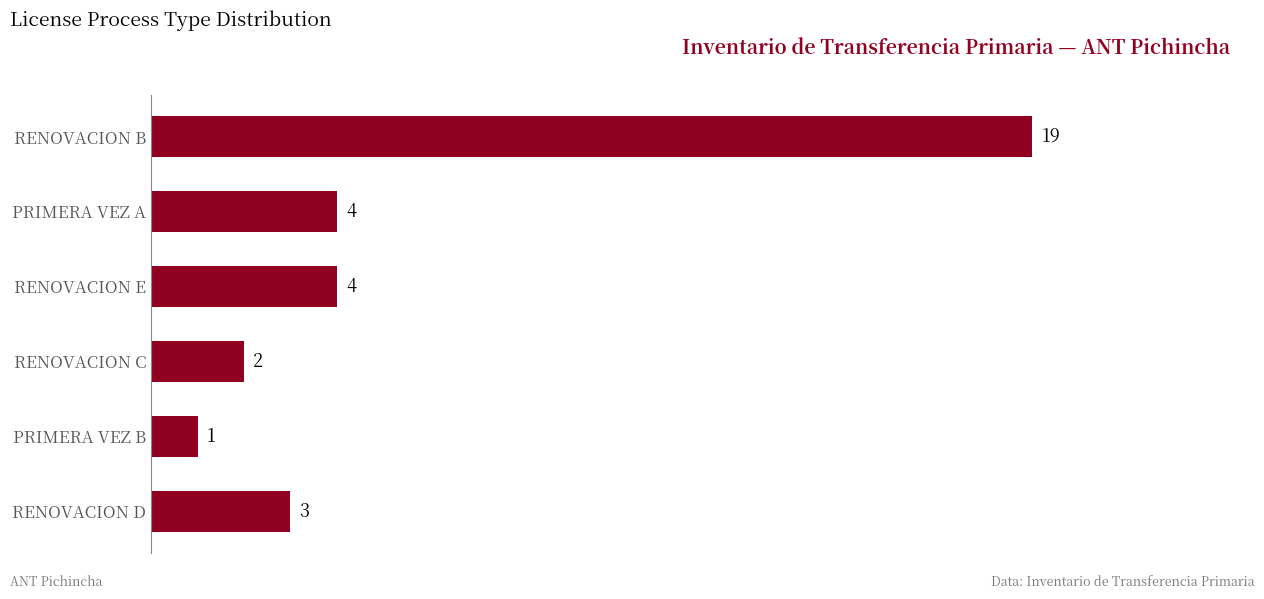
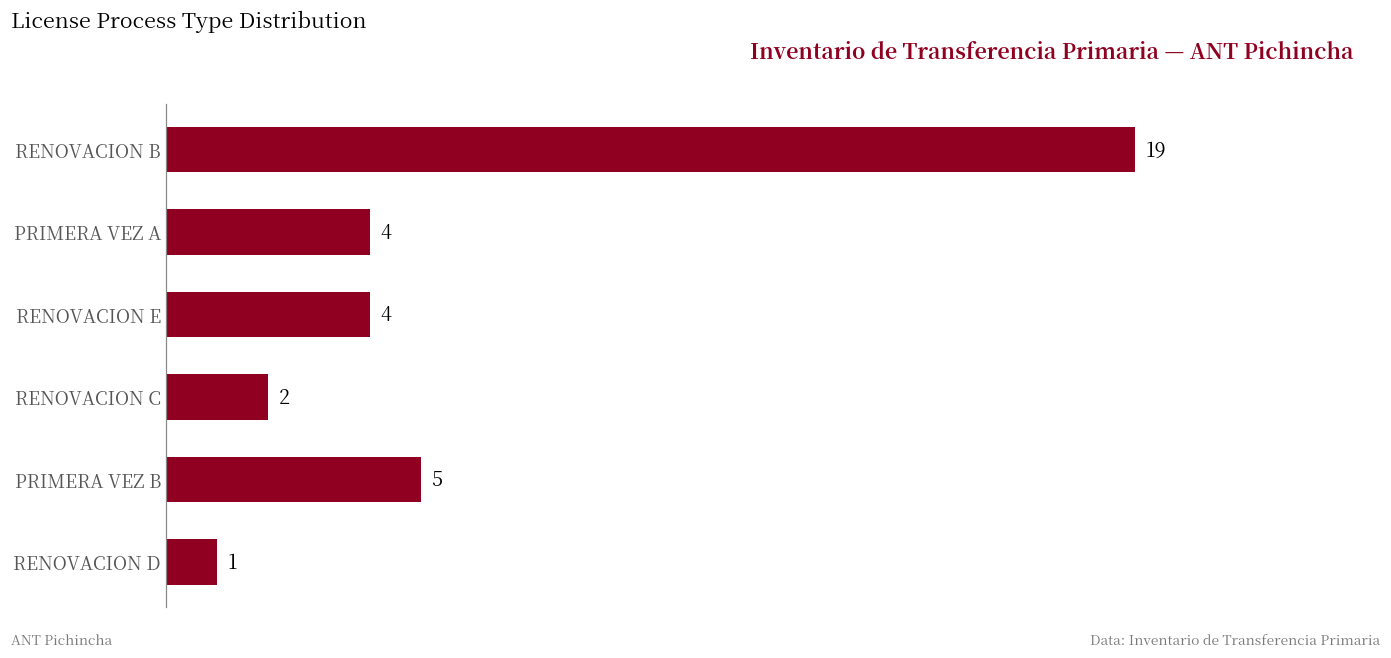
  {
    "RENOVACION B": 19,
    "PRIMERA VEZ A": 4,
    "RENOVACION E": 4,
    "RENOVACION C": 2,
-   "PRIMERA VEZ B": 1,
-   "RENOVACION D": 3
+   "PRIMERA VEZ B": 5,
+   "RENOVACION D": 1
  }
